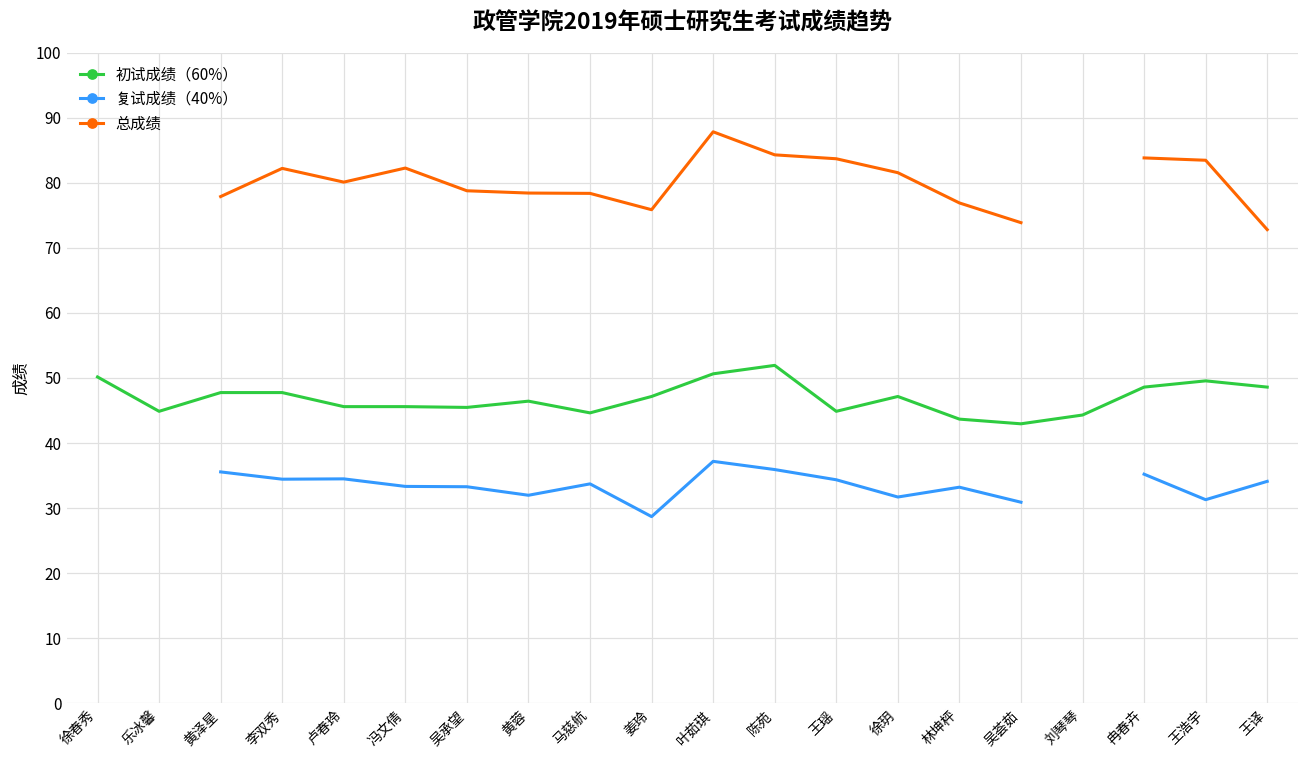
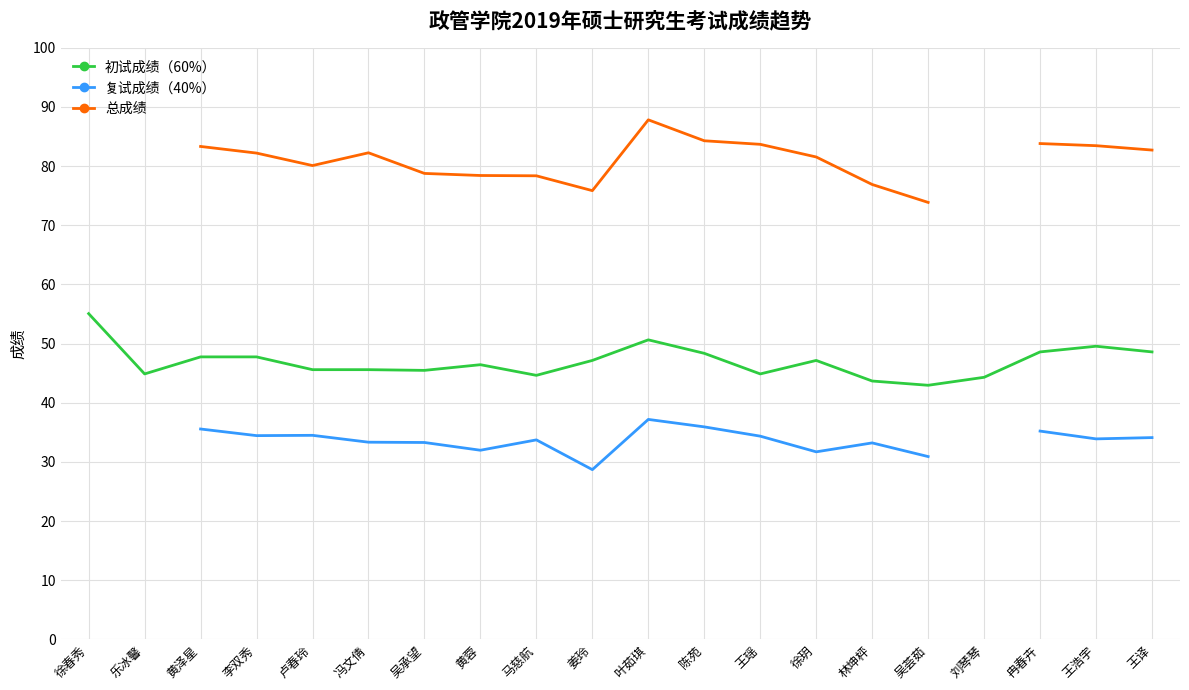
  {
    "初试成绩（60%）": {
-     "徐春秀": 50,
+     "徐春秀": 55,
      "乐冰馨": 45,
      "黄泽星": 48,
      "李双秀": 48,
      "卢春玲": 46,
      "冯文倩": 46,
      "吴承望": 45,
      "黄蓉": 46,
      "马慈航": 45,
      "姜玲": 47,
      "叶茹琪": 51,
-     "陈苑": 52,
+     "陈苑": 48,
      "王瑶": 45,
      "徐玥": 47,
      "林坤枰": 44,
      "吴荟茹": 43,
      "刘琴琴": 44,
      "冉春卉": 49,
      "王浩宇": 50,
      "王译": 49
    },
    "复试成绩（40%）": {
      "徐春秀": 34,
      "黄泽星": 36,
      "李双秀": 34,
      "卢春玲": 35,
      "冯文倩": 33,
      "吴承望": 33,
      "黄蓉": 32,
      "马慈航": 34,
      "姜玲": 29,
      "叶茹琪": 37,
      "陈苑": 36,
      "王瑶": 34,
      "徐玥": 32,
      "林坤枰": 33,
      "吴荟茹": 31,
      "冉春卉": 35,
-     "王浩宇": 31,
+     "王浩宇": 34,
      "王译": 34
    },
    "总成绩": {
      "徐春秀": 87,
-     "黄泽星": 78,
+     "黄泽星": 83,
      "李双秀": 82,
      "卢春玲": 80,
      "冯文倩": 82,
      "吴承望": 79,
      "黄蓉": 78,
      "马慈航": 78,
      "姜玲": 76,
      "叶茹琪": 88,
      "陈苑": 84,
      "王瑶": 84,
      "徐玥": 82,
      "林坤枰": 77,
      "吴荟茹": 74,
      "冉春卉": 84,
      "王浩宇": 83,
-     "王译": 73
+     "王译": 83
    }
  }
